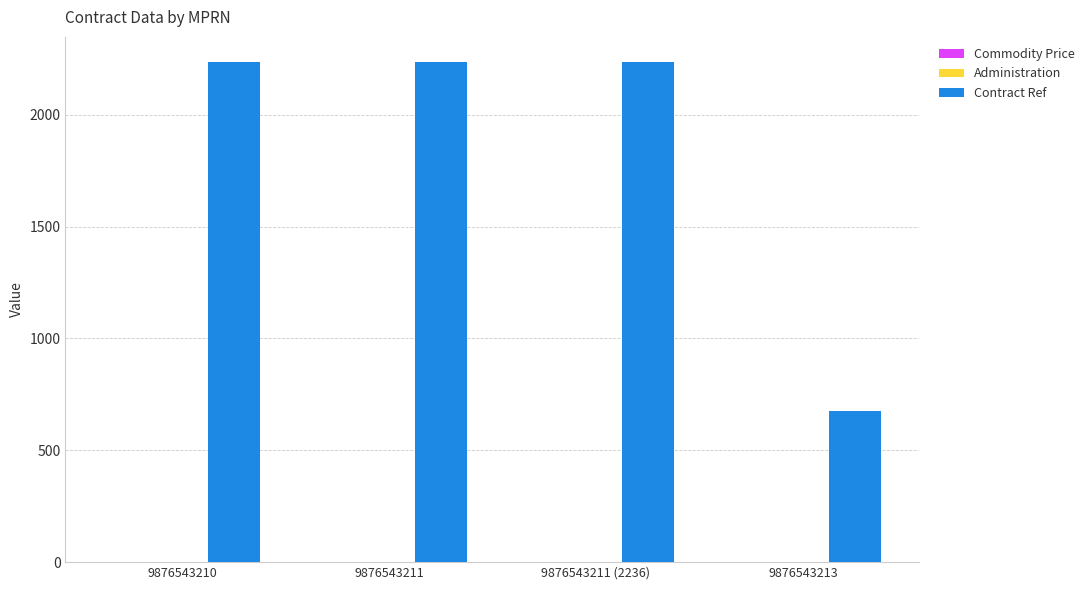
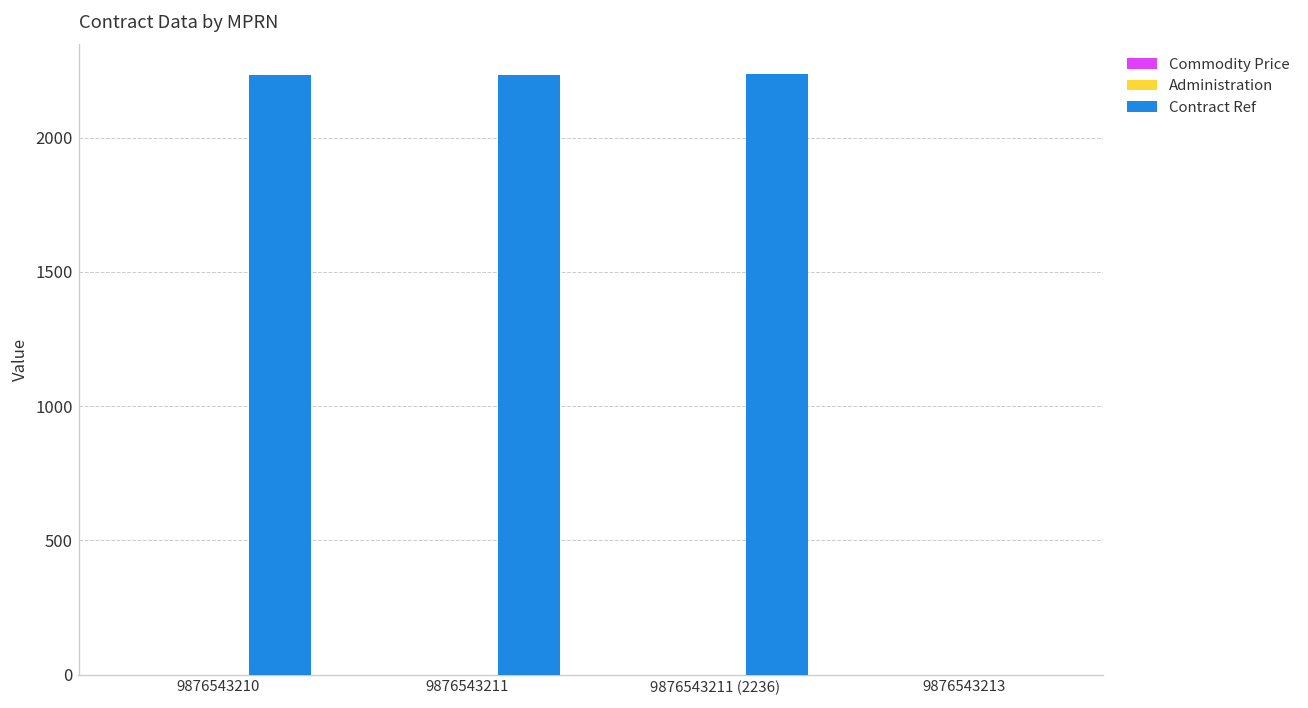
  {
    "Contract Ref": {
      "9876543210": 2230,
      "9876543211": 2240,
      "9876543211 (2236)": 2240,
-     "9876543213": 680
+     "9876543213": 0
    }
  }
